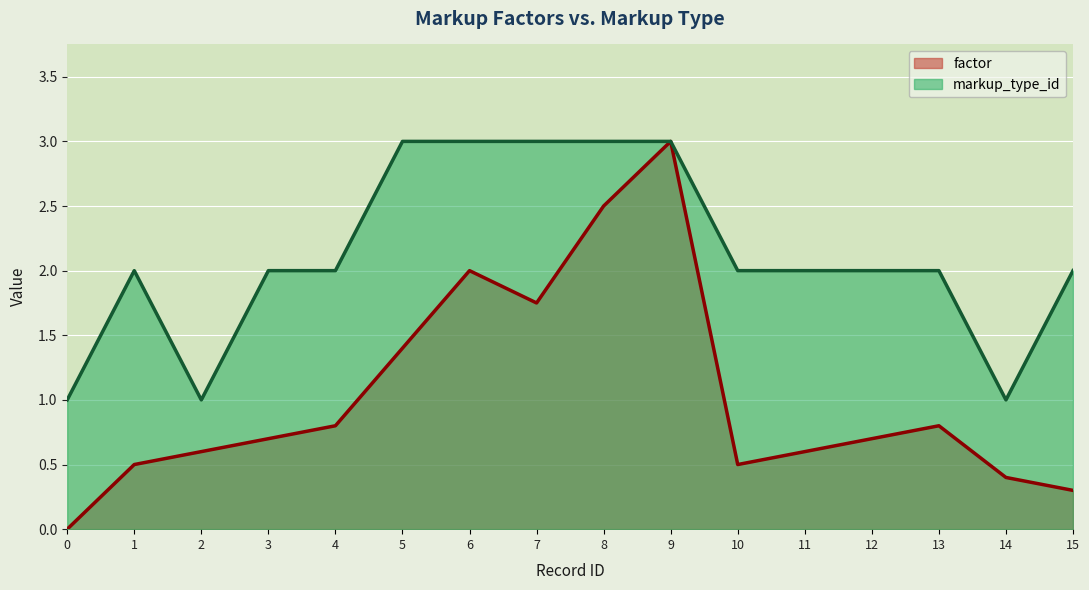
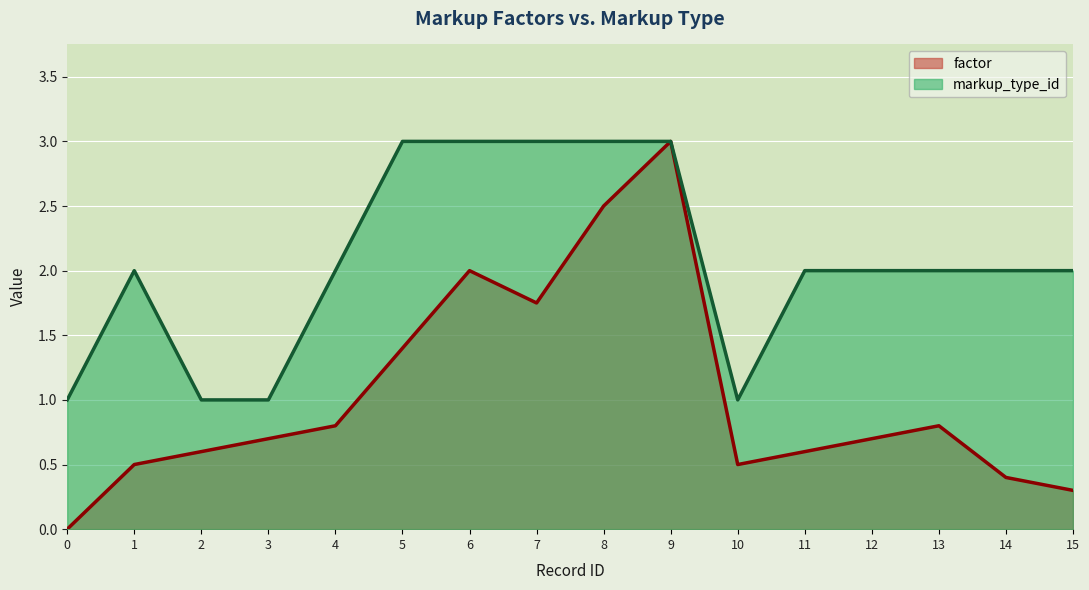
  {
    "factor": {
      "0": 0,
      "1": 0.50,
      "2": 0.60,
      "3": 0.70,
      "4": 0.80,
      "5": 1.40,
      "6": 2,
      "7": 1.75,
      "8": 2.50,
      "10": 0.50,
      "11": 0.60,
      "12": 0.70,
      "13": 0.80,
      "14": 0.40,
      "15": 0.30
    },
    "markup_type_id": {
      "0": 1,
      "1": 2,
      "2": 1,
-     "3": 2,
+     "3": 1,
      "4": 2,
      "5": 3,
      "6": 3,
      "7": 3,
      "8": 3,
-     "10": 2,
+     "10": 1,
      "11": 2,
      "12": 2,
      "13": 2,
-     "14": 1,
+     "14": 2,
      "15": 2
    }
  }
